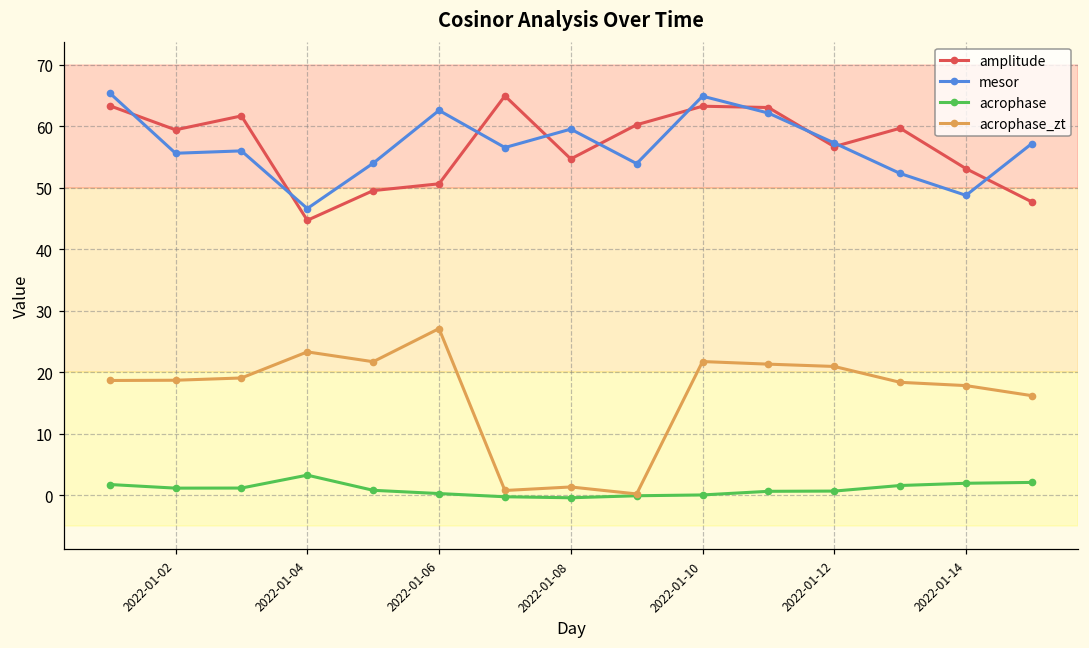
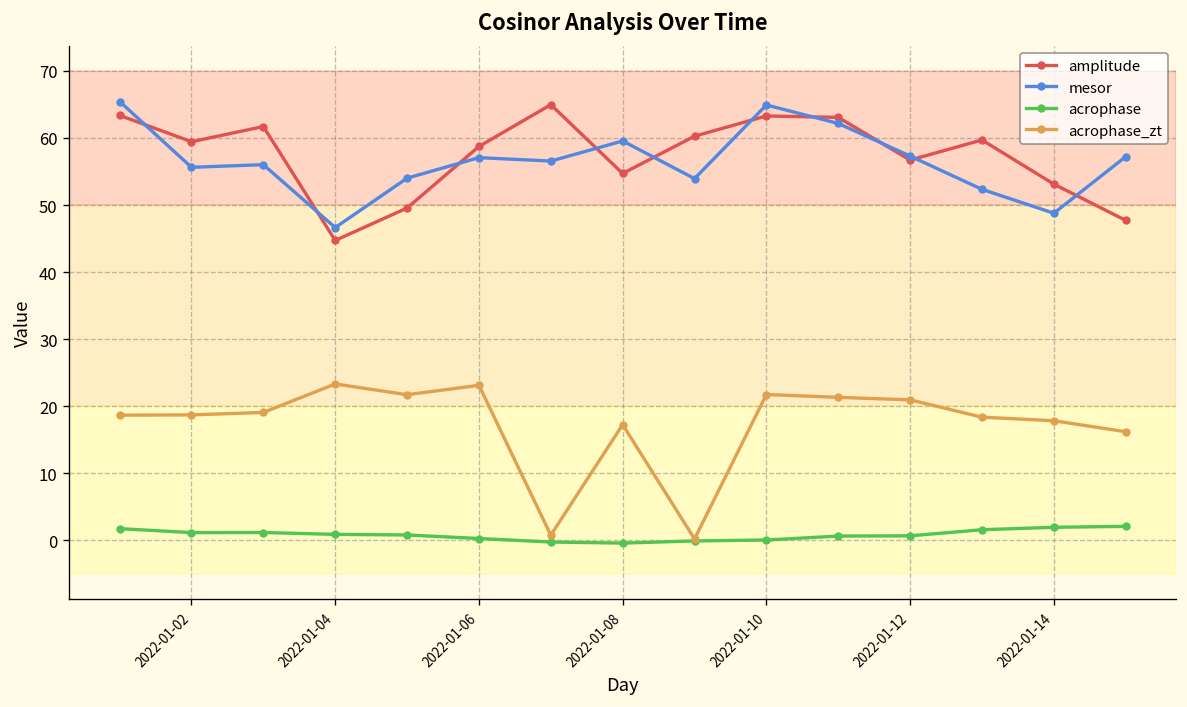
  {
    "amplitude": {
      "2022-01-02": 59,
      "2022-01-04": 45,
-     "2022-01-06": 51,
+     "2022-01-06": 59,
      "2022-01-08": 55,
      "2022-01-10": 63,
      "2022-01-12": 57,
      "2022-01-14": 53
    },
    "mesor": {
      "2022-01-02": 56,
      "2022-01-04": 47,
-     "2022-01-06": 63,
+     "2022-01-06": 57,
      "2022-01-08": 60,
      "2022-01-10": 65,
      "2022-01-12": 57,
      "2022-01-14": 49
    },
    "acrophase": {
      "2022-01-02": 1,
-     "2022-01-04": 3,
+     "2022-01-04": 1,
      "2022-01-06": 0,
      "2022-01-08": 0,
      "2022-01-10": 0,
      "2022-01-12": 1,
      "2022-01-14": 2
    },
    "acrophase_zt": {
      "2022-01-02": 19,
      "2022-01-04": 23,
-     "2022-01-06": 27,
-     "2022-01-08": 1,
+     "2022-01-06": 23,
+     "2022-01-08": 17,
      "2022-01-10": 22,
      "2022-01-12": 21,
      "2022-01-14": 18
    }
  }
